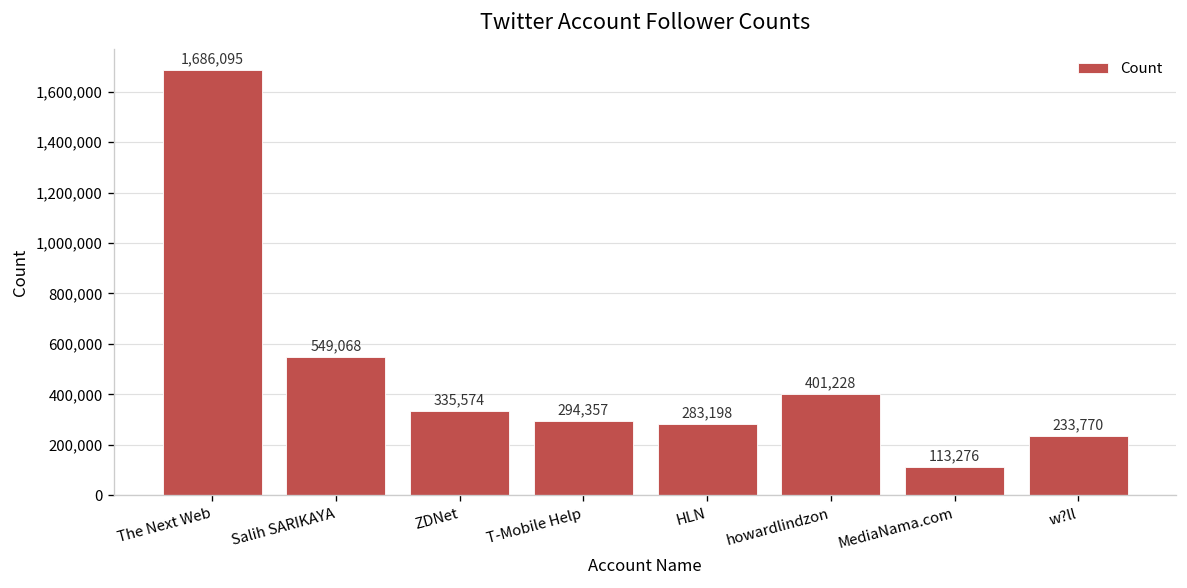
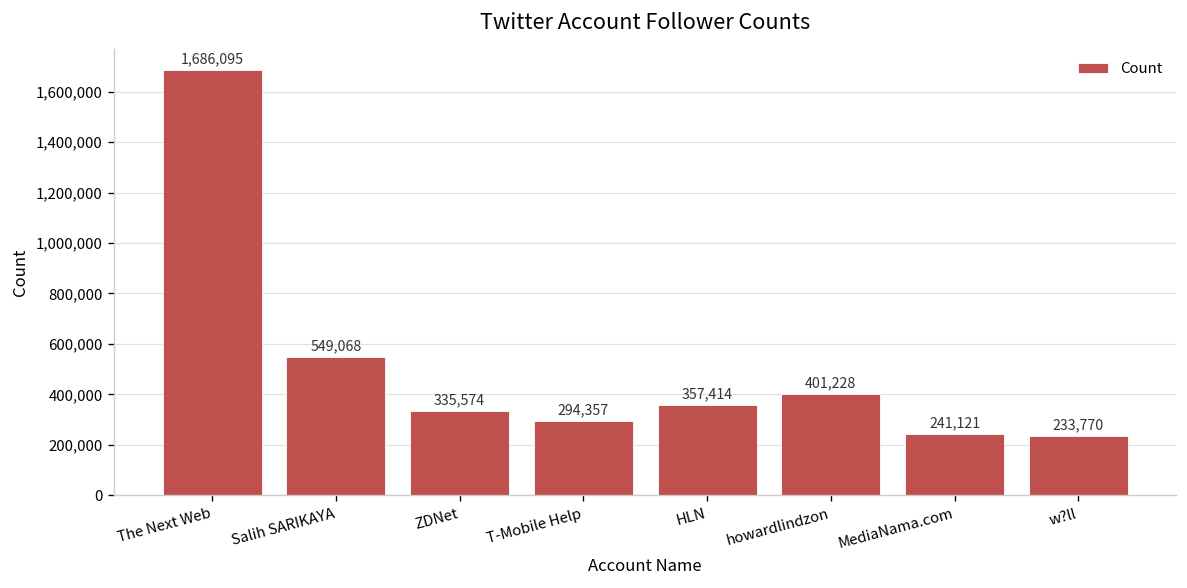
  {
    "The Next Web": "1,686,095",
    "Salih SARIKAYA": "549,068",
    "ZDNet": "335,574",
    "T-Mobile Help": "294,357",
-   "HLN": "283,198",
+   "HLN": "357,414",
    "howardlindzon": "401,228",
-   "MediaNama.com": "113,276",
+   "MediaNama.com": "241,121",
    "w?ll": "233,770"
  }
